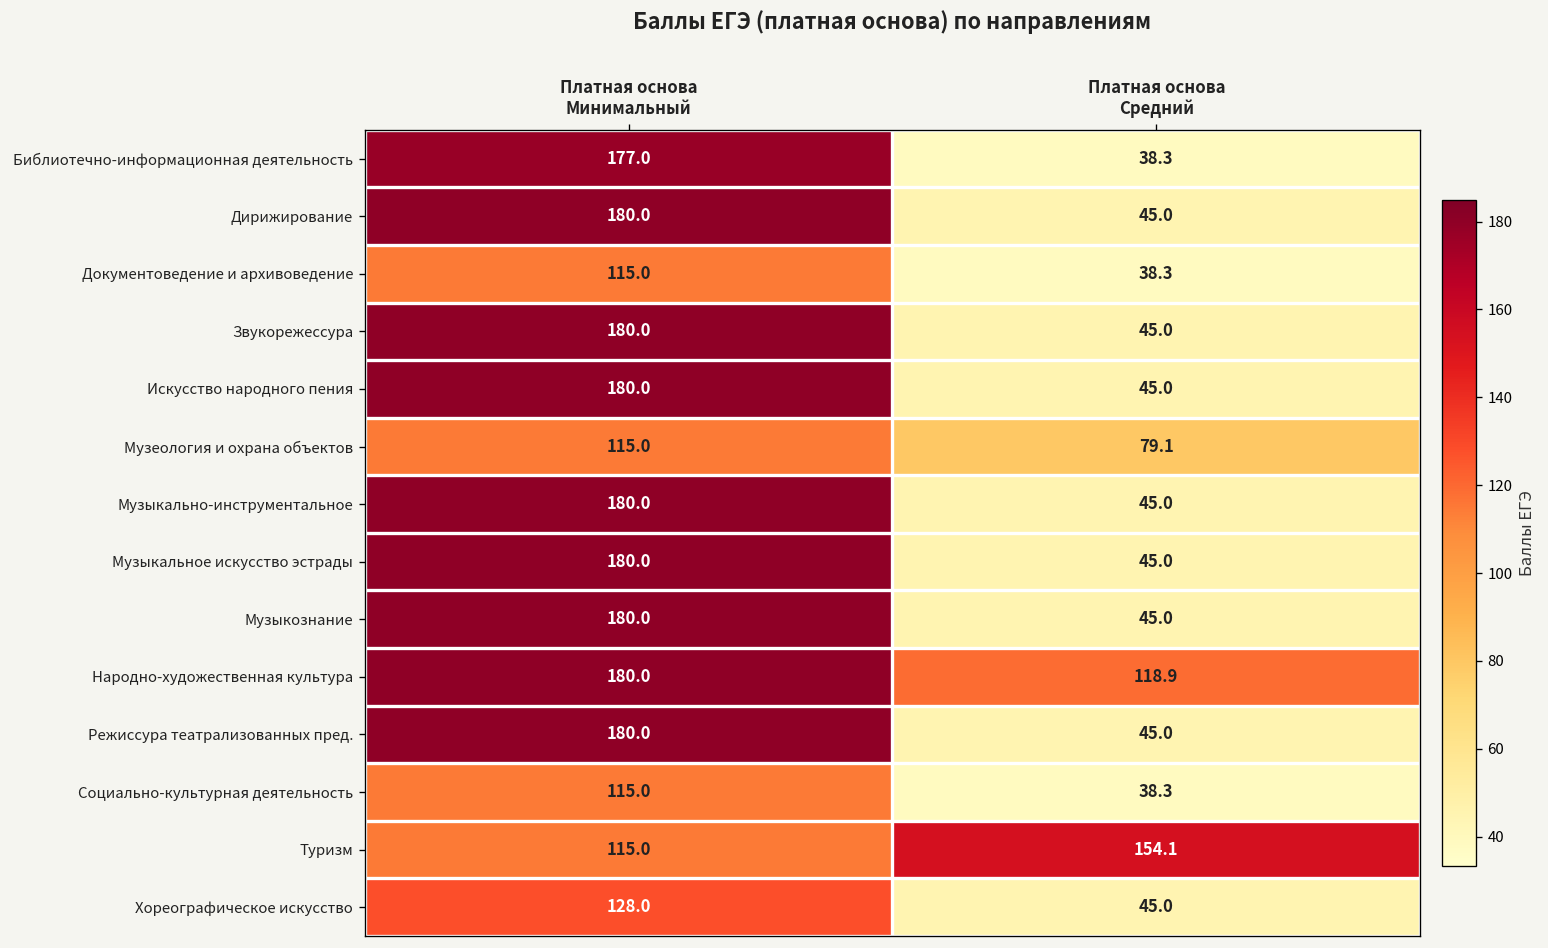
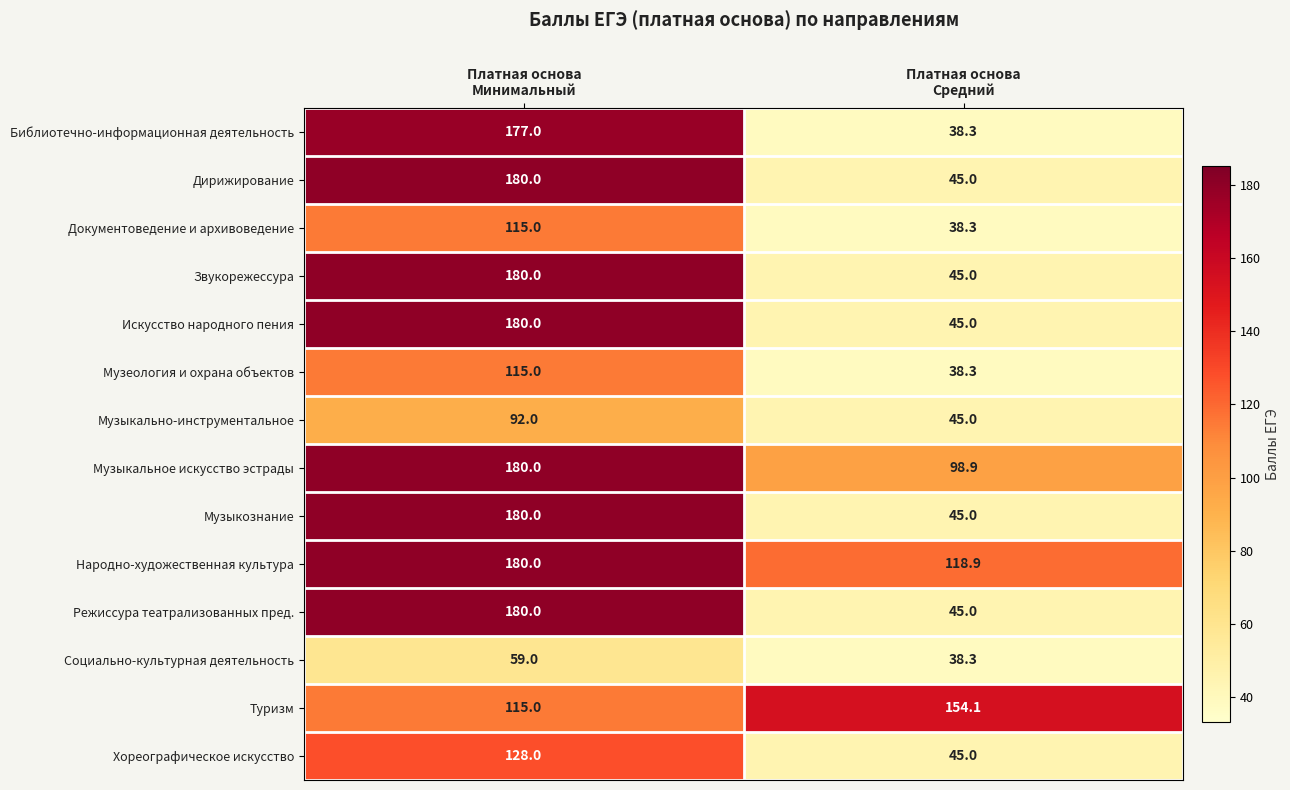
  {
    "Библиотечно-информационная деятельность": {
      "Платная основа Минимальный": 177.0,
      "Платная основа Средний": 38.3
    },
    "Дирижирование": {
      "Платная основа Минимальный": 180.0,
      "Платная основа Средний": 45.0
    },
    "Документоведение и архивоведение": {
      "Платная основа Минимальный": 115.0,
      "Платная основа Средний": 38.3
    },
    "Звукорежессура": {
      "Платная основа Минимальный": 180.0,
      "Платная основа Средний": 45.0
    },
    "Искусство народного пения": {
      "Платная основа Минимальный": 180.0,
      "Платная основа Средний": 45.0
    },
    "Музеология и охрана объектов": {
      "Платная основа Минимальный": 115.0,
-     "Платная основа Средний": 79.1
+     "Платная основа Средний": 38.3
    },
    "Музыкально-инструментальное": {
-     "Платная основа Минимальный": 180.0,
+     "Платная основа Минимальный": 92.0,
      "Платная основа Средний": 45.0
    },
    "Музыкальное искусство эстрады": {
      "Платная основа Минимальный": 180.0,
-     "Платная основа Средний": 45.0
+     "Платная основа Средний": 98.9
    },
    "Музыкознание": {
      "Платная основа Минимальный": 180.0,
      "Платная основа Средний": 45.0
    },
    "Народно-художественная культура": {
      "Платная основа Минимальный": 180.0,
      "Платная основа Средний": 118.9
    },
    "Режиссура театрализованных пред.": {
      "Платная основа Минимальный": 180.0,
      "Платная основа Средний": 45.0
    },
    "Социально-культурная деятельность": {
-     "Платная основа Минимальный": 115.0,
+     "Платная основа Минимальный": 59.0,
      "Платная основа Средний": 38.3
    },
    "Туризм": {
      "Платная основа Минимальный": 115.0,
      "Платная основа Средний": 154.1
    },
    "Хореографическое искусство": {
      "Платная основа Минимальный": 128.0,
      "Платная основа Средний": 45.0
    }
  }
